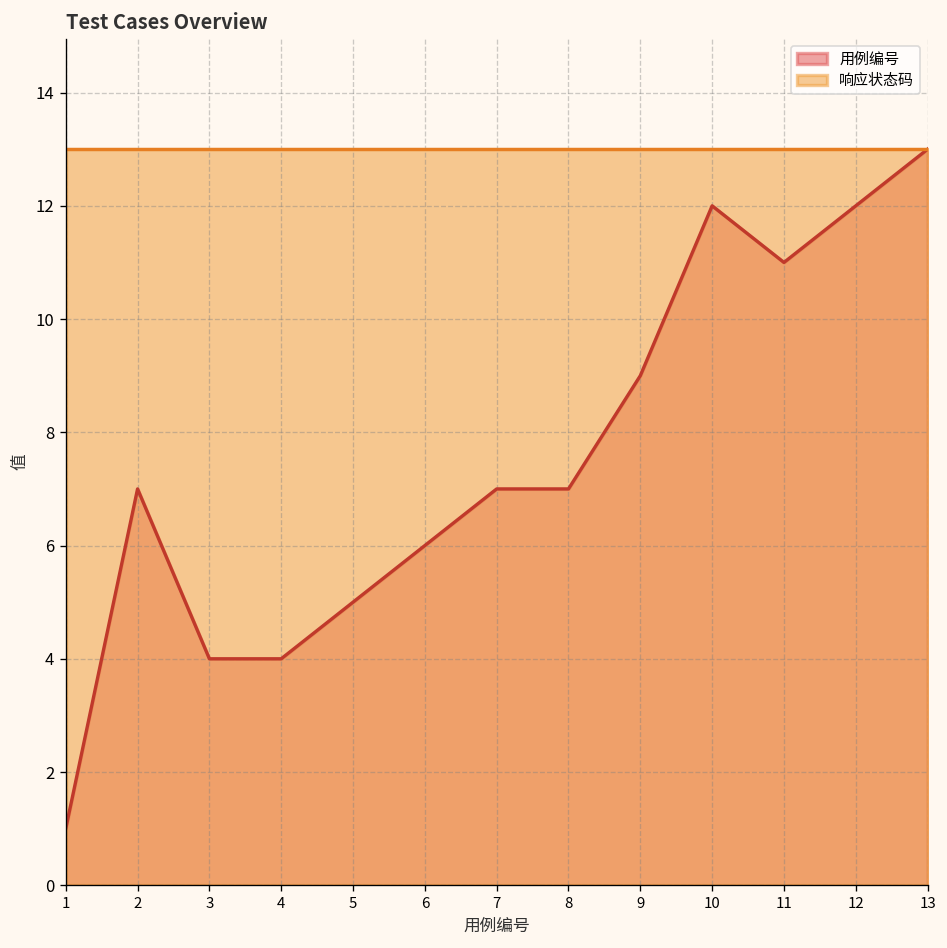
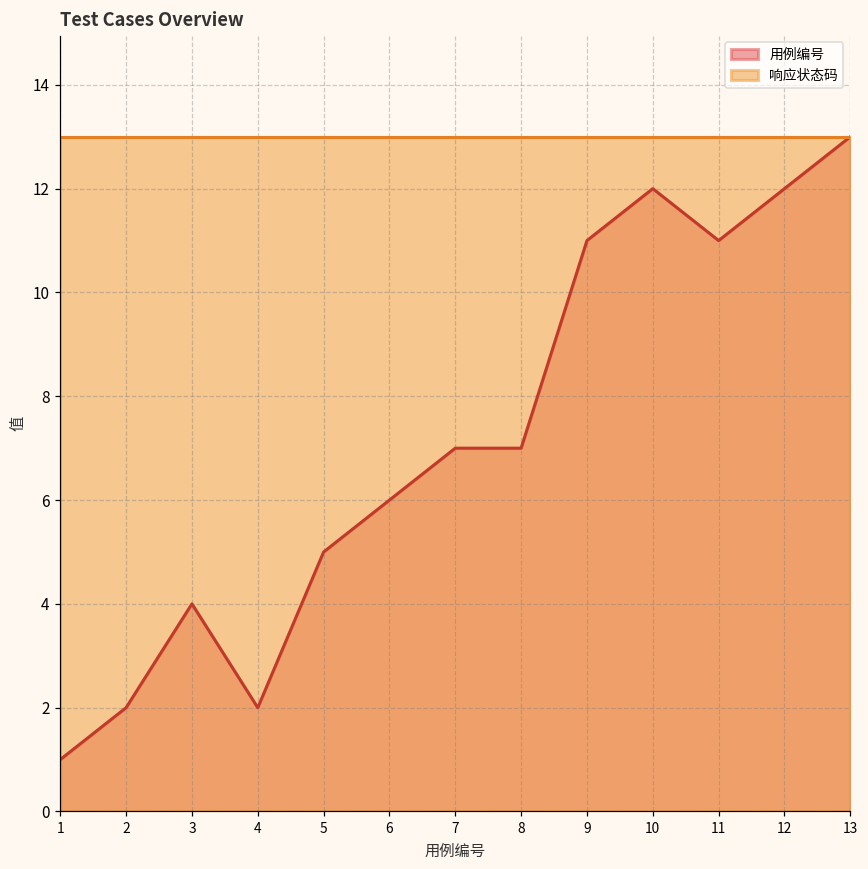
  {
    "用例编号": {
      "1": 1,
-     "2": 7,
+     "2": 2,
      "3": 4,
-     "4": 4,
+     "4": 2,
      "5": 5,
      "6": 6,
      "7": 7,
      "8": 7,
-     "9": 9,
+     "9": 11,
      "10": 12,
      "11": 11,
      "12": 12
    },
    "响应状态码": {
      "1": 13,
      "2": 13,
      "3": 13,
      "4": 13,
      "5": 13,
      "6": 13,
      "7": 13,
      "8": 13,
      "9": 13,
      "10": 13,
      "11": 13,
      "12": 13
    }
  }
